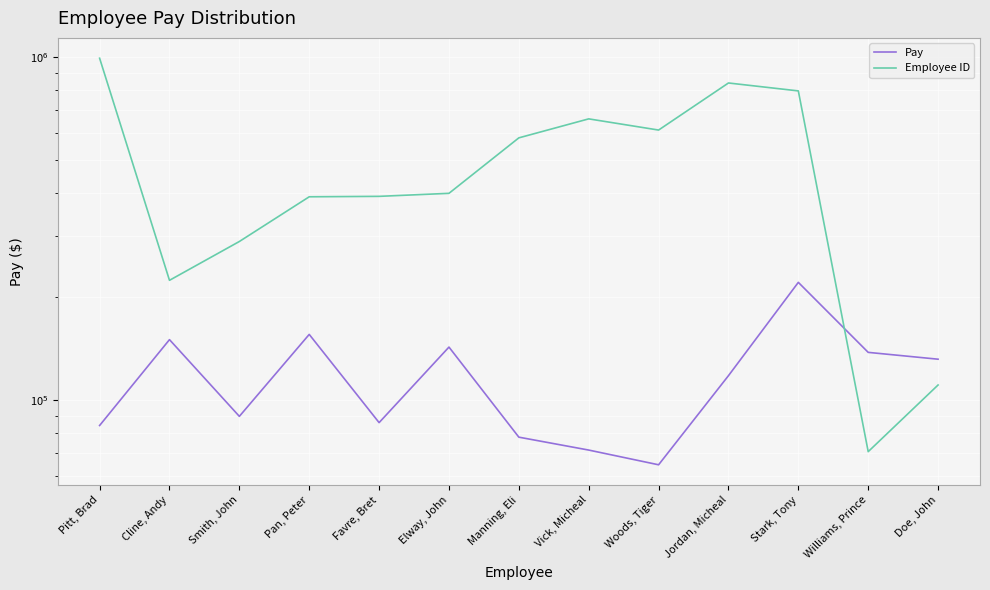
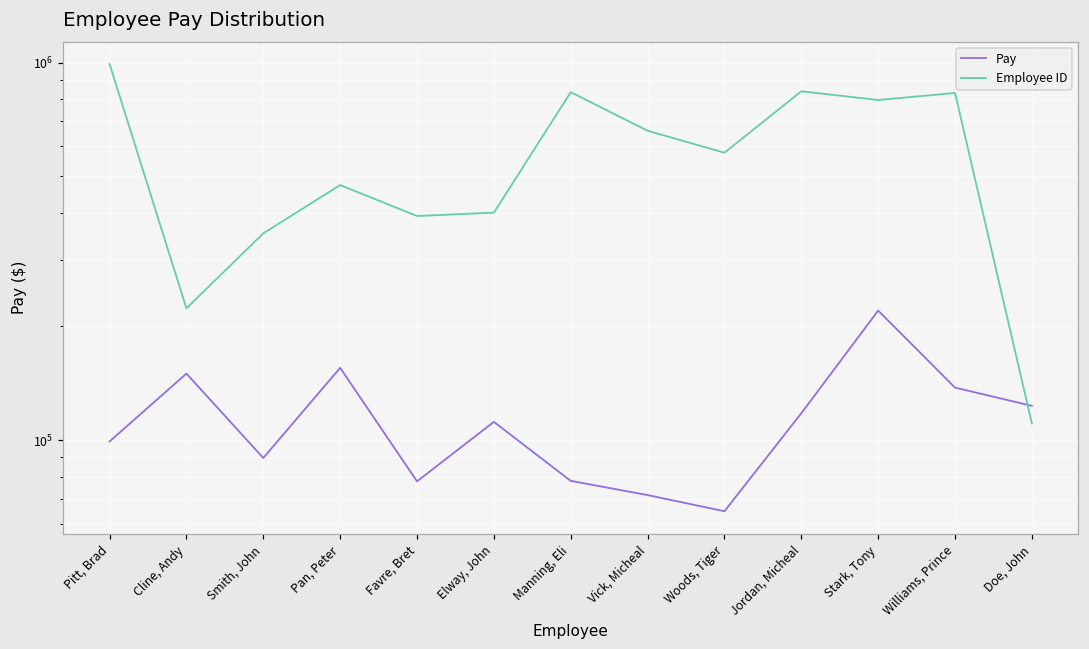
  {
    "Pay": {
-     "Pitt, Brad": 84000,
+     "Pitt, Brad": 99000,
      "Cline, Andy": 150000,
      "Smith, John": 90000,
      "Pan, Peter": 160000,
-     "Favre, Bret": 86000,
-     "Elway, John": 143000,
+     "Favre, Bret": 78000,
+     "Elway, John": 112000,
      "Manning, Eli": 78000,
      "Vick, Micheal": 71000,
      "Woods, Tiger": 65000,
      "Jordan, Micheal": 118000,
      "Stark, Tony": 220000,
      "Williams, Prince": 138000,
-     "Doe, John": 132000
+     "Doe, John": 123000
    },
    "Employee ID": {
      "Pitt, Brad": 990000,
      "Cline, Andy": 220000,
-     "Smith, John": 290000,
-     "Pan, Peter": 390000,
+     "Smith, John": 350000,
+     "Pan, Peter": 470000,
      "Favre, Bret": 390000,
      "Elway, John": 400000,
-     "Manning, Eli": 580000,
+     "Manning, Eli": 830000,
      "Vick, Micheal": 660000,
-     "Woods, Tiger": 610000,
+     "Woods, Tiger": 580000,
      "Jordan, Micheal": 840000,
      "Stark, Tony": 800000,
-     "Williams, Prince": 71000,
+     "Williams, Prince": 830000,
      "Doe, John": 111000
    }
  }
